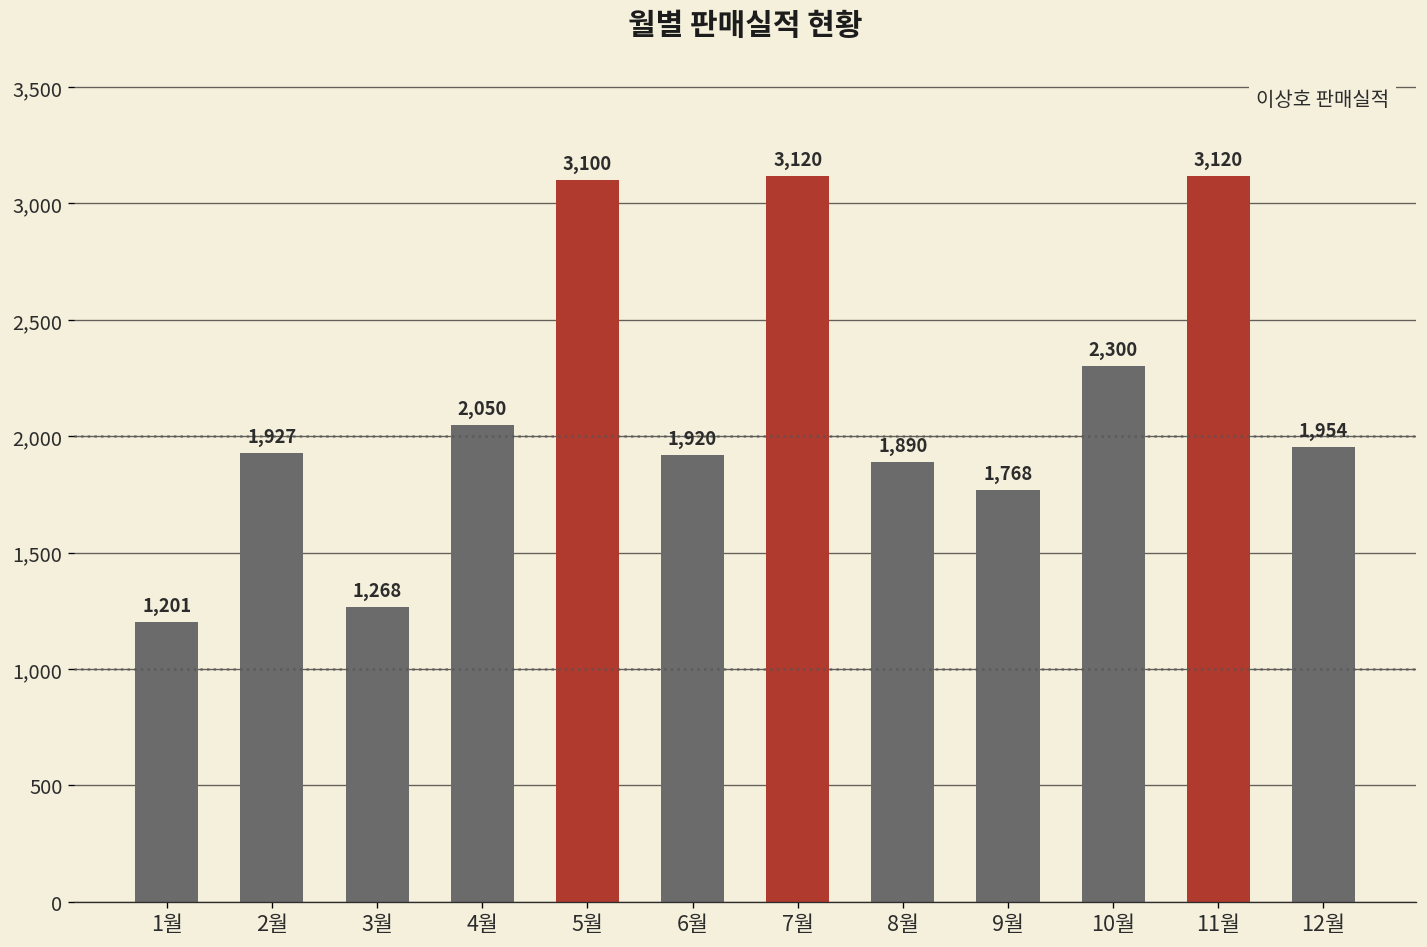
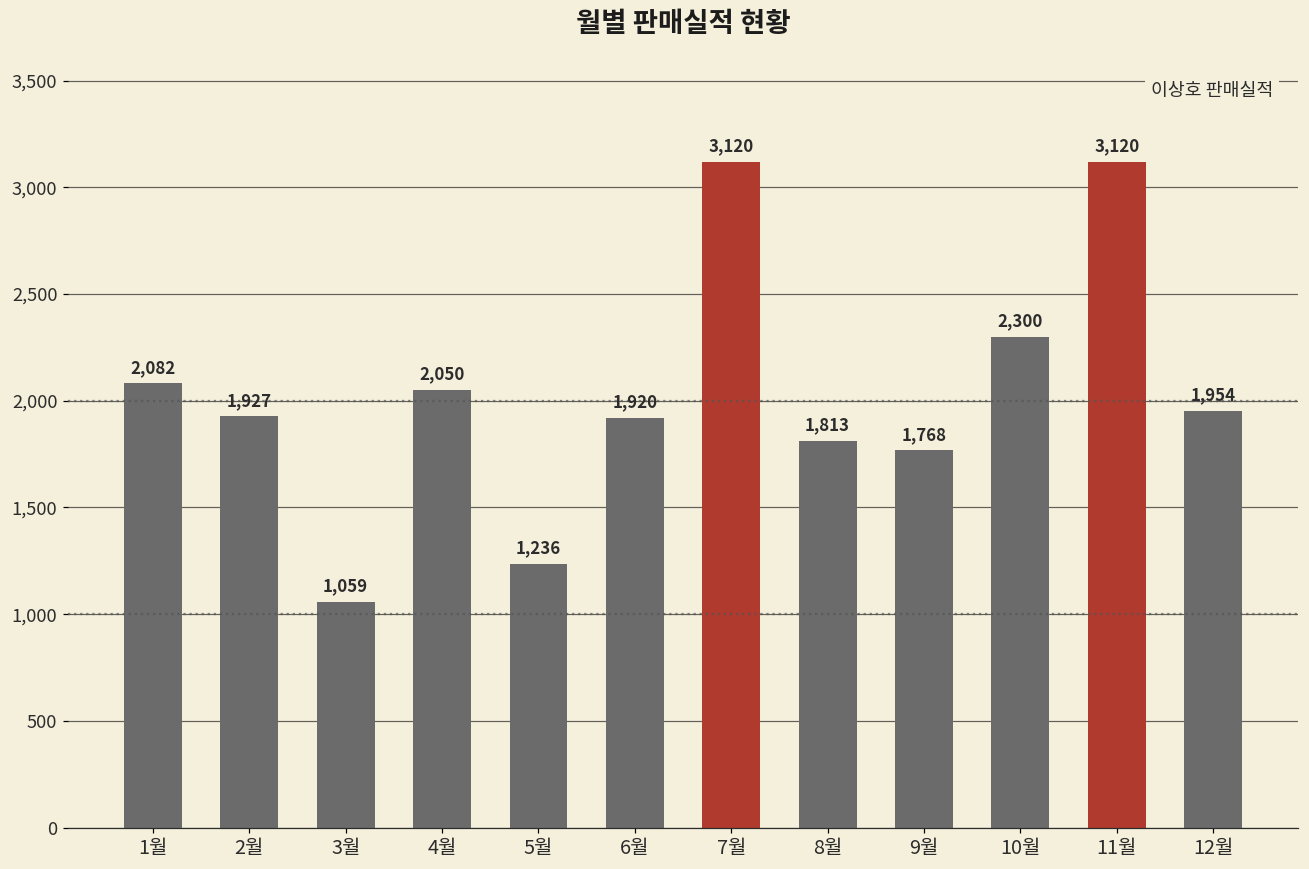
  {
-   "1월": "1,201",
+   "1월": "2,082",
    "2월": "1,927",
-   "3월": "1,268",
+   "3월": "1,059",
    "4월": "2,050",
-   "5월": "3,100",
+   "5월": "1,236",
    "6월": "1,920",
    "7월": "3,120",
-   "8월": "1,890",
+   "8월": "1,813",
    "9월": "1,768",
    "10월": "2,300",
    "11월": "3,120",
    "12월": "1,954"
  }
